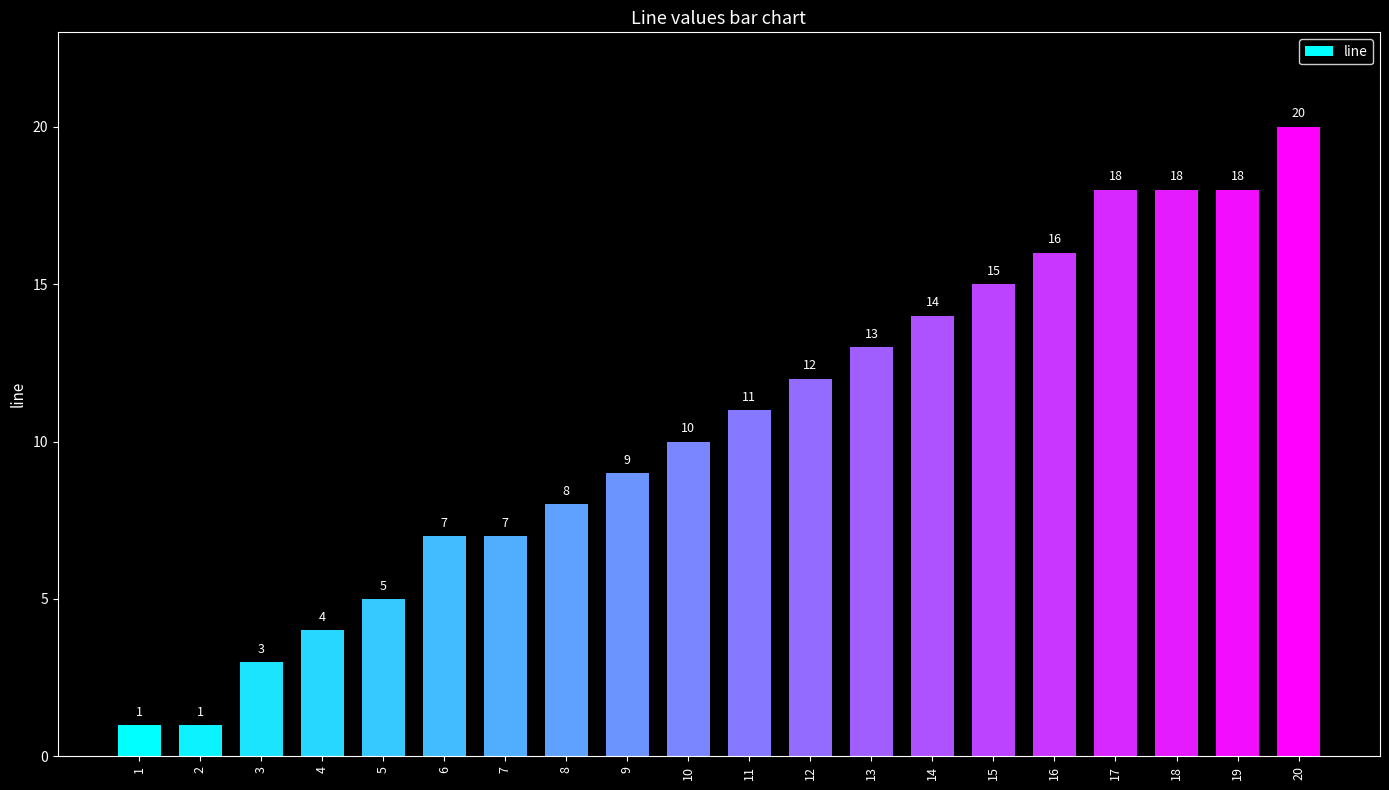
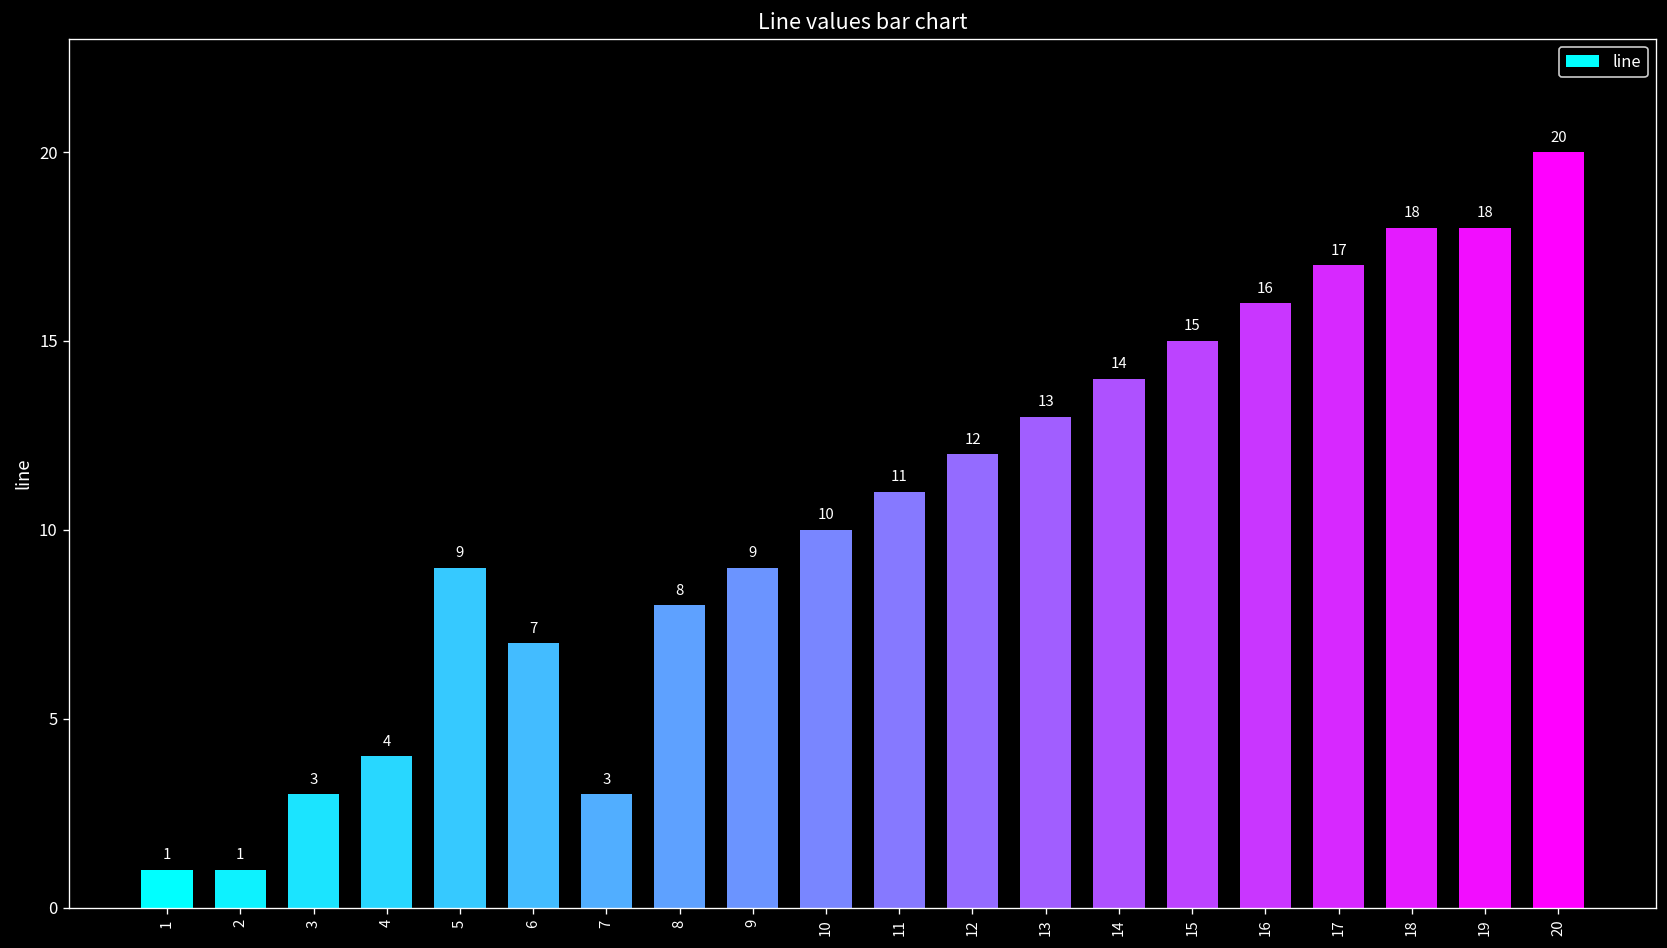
  {
    "1": 1,
    "2": 1,
    "3": 3,
    "4": 4,
-   "5": 5,
+   "5": 9,
    "6": 7,
-   "7": 7,
+   "7": 3,
    "8": 8,
    "9": 9,
    "10": 10,
    "11": 11,
    "12": 12,
    "13": 13,
    "14": 14,
    "15": 15,
    "16": 16,
-   "17": 18,
+   "17": 17,
    "18": 18,
    "19": 18,
    "20": 20
  }
